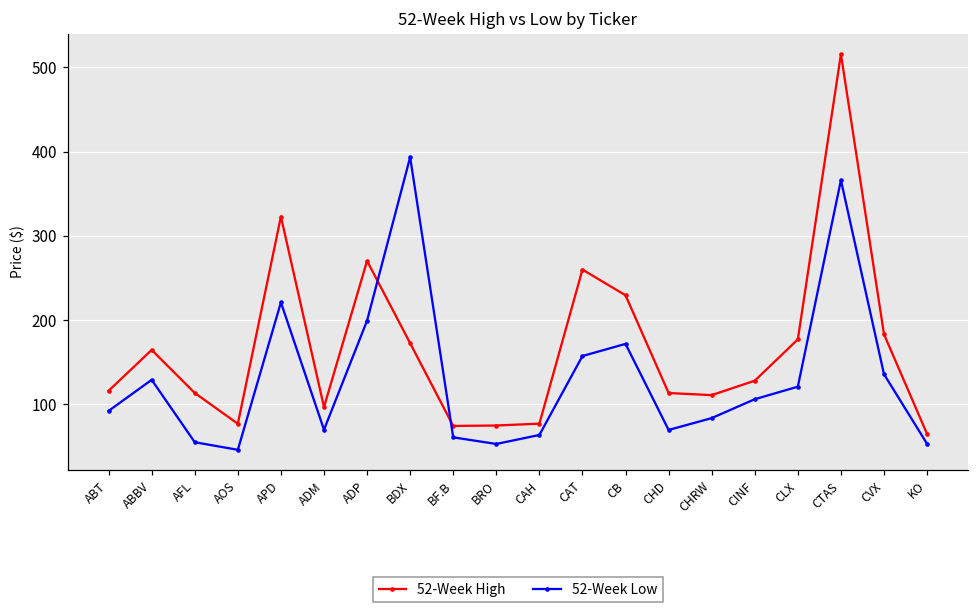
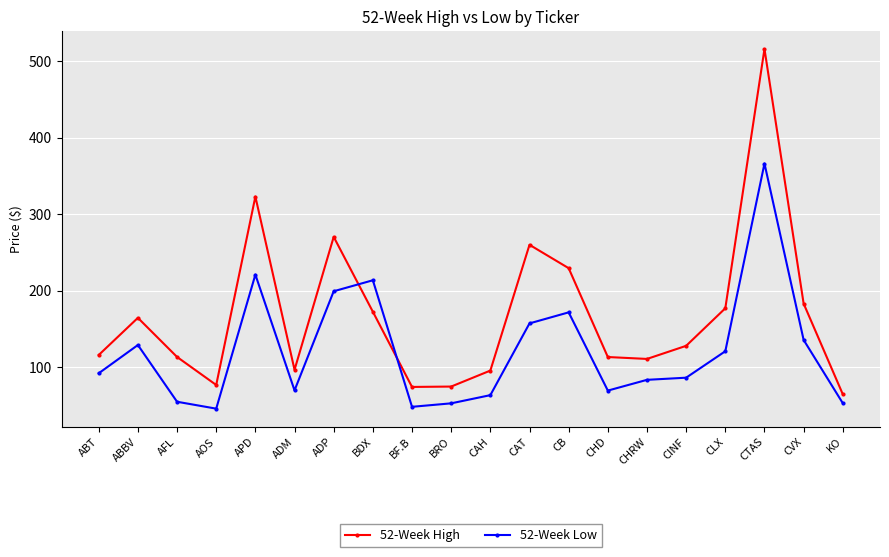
  {
    "52-Week High": {
      "ABT": 120,
      "ABBV": 160,
      "AFL": 110,
      "AOS": 80,
      "APD": 320,
      "ADM": 100,
      "ADP": 270,
      "BDX": 170,
      "BF.B": 70,
      "BRO": 70,
-     "CAH": 80,
+     "CAH": 100,
      "CAT": 260,
      "CB": 230,
      "CHD": 110,
      "CHRW": 110,
      "CINF": 130,
      "CLX": 180,
      "CTAS": 520,
      "CVX": 180,
      "KO": 60
    },
    "52-Week Low": {
      "ABT": 90,
      "ABBV": 130,
      "AFL": 50,
      "AOS": 50,
      "APD": 220,
      "ADM": 70,
      "ADP": 200,
-     "BDX": 390,
-     "BF.B": 60,
+     "BDX": 210,
+     "BF.B": 50,
      "BRO": 50,
      "CAH": 60,
      "CAT": 160,
      "CB": 170,
      "CHD": 70,
      "CHRW": 80,
-     "CINF": 110,
+     "CINF": 90,
      "CLX": 120,
      "CTAS": 370,
      "CVX": 140,
      "KO": 50
    }
  }
